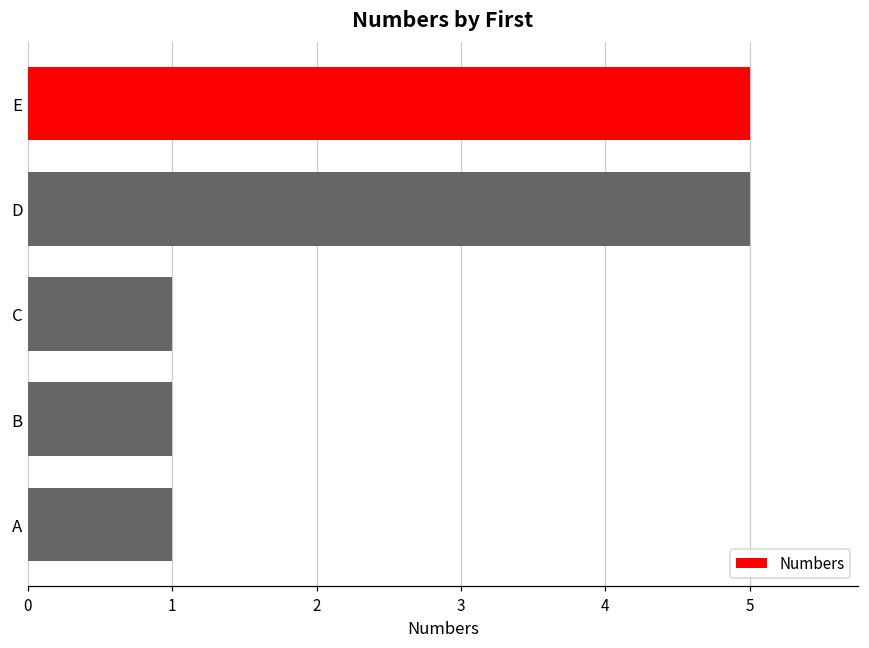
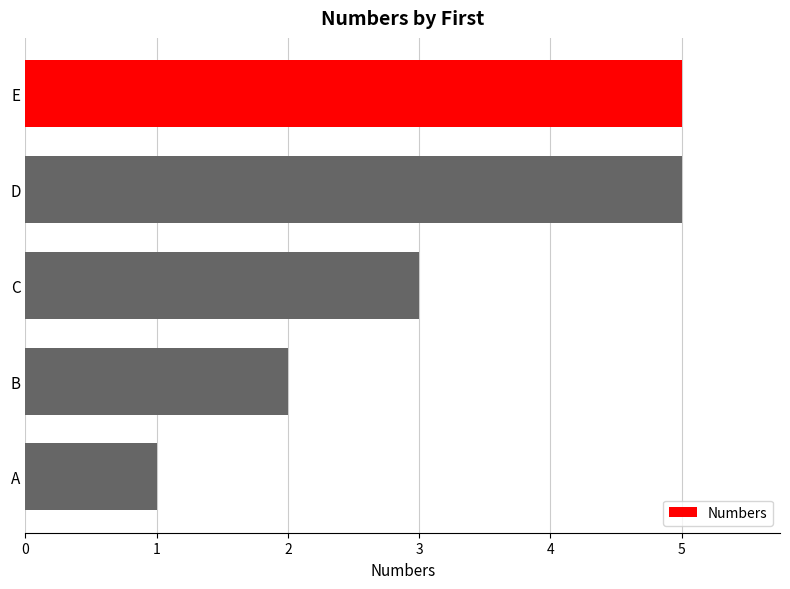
  {
    "E": 5,
    "D": 5,
-   "C": 1,
-   "B": 1,
+   "C": 3,
+   "B": 2,
    "A": 1
  }
